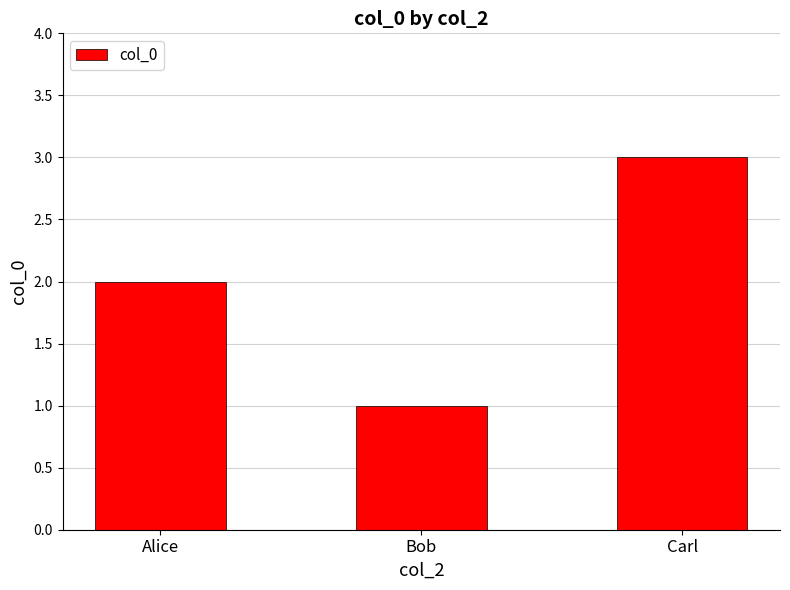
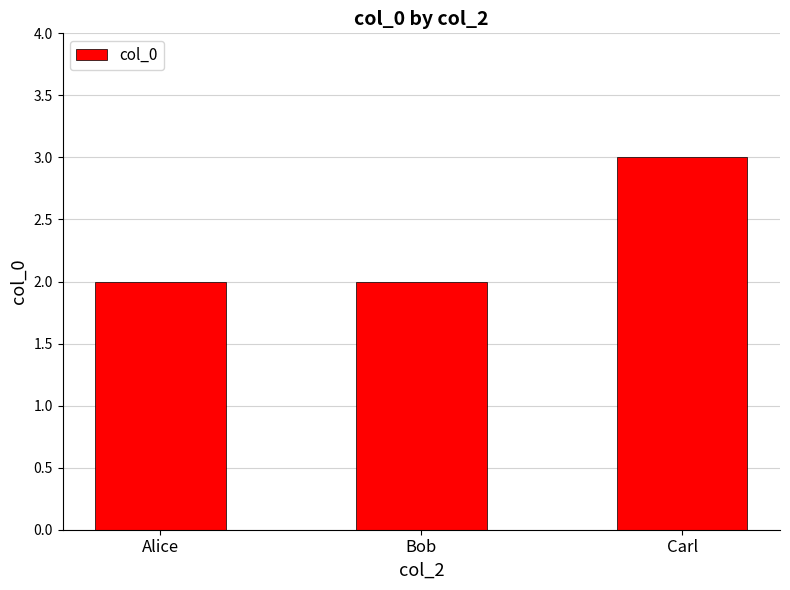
  {
    "Alice": 2,
-   "Bob": 1,
+   "Bob": 2,
    "Carl": 3
  }
